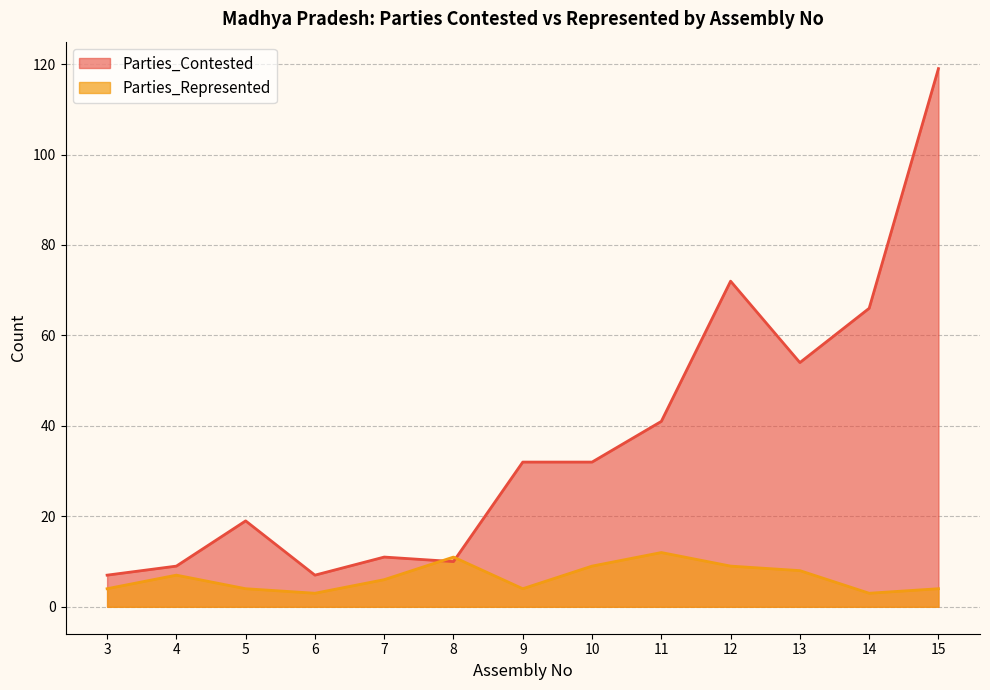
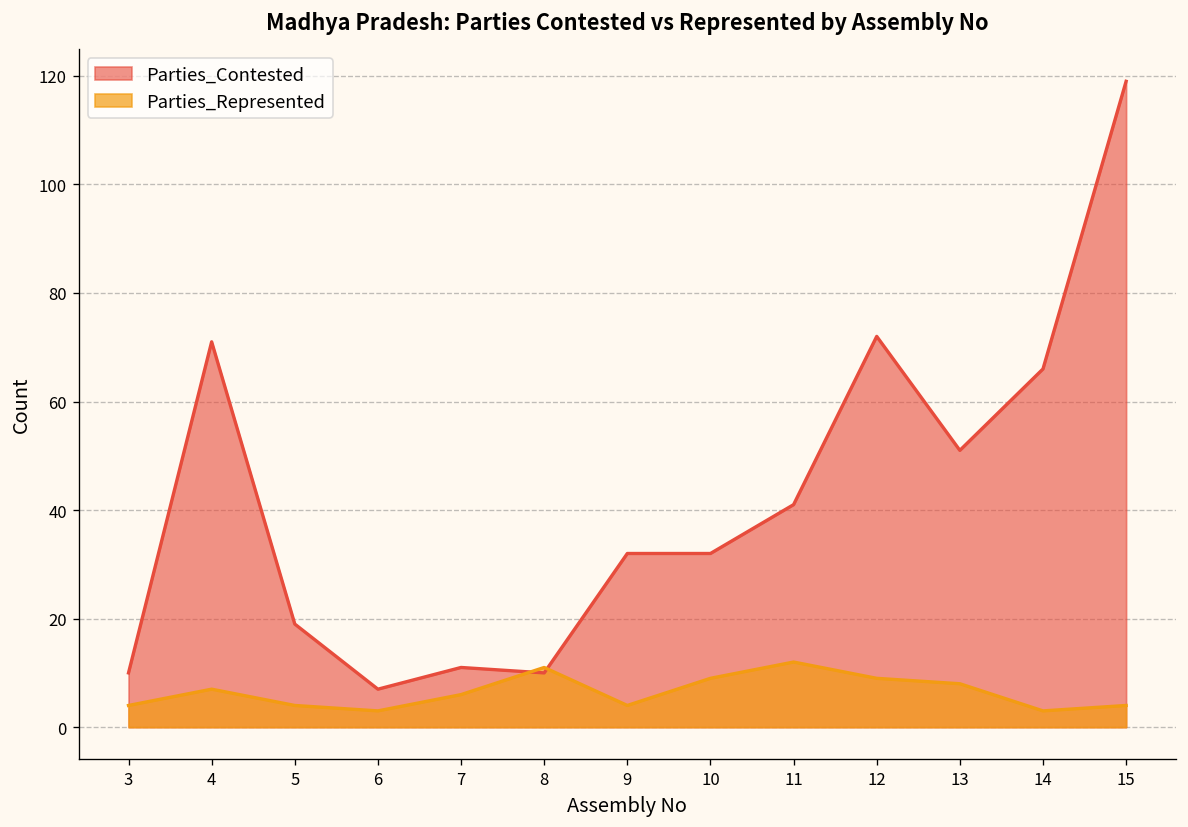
  {
    "Parties_Contested": {
-     "3": 7,
-     "4": 9,
+     "3": 10,
+     "4": 71,
      "5": 19,
      "6": 7,
      "7": 11,
      "8": 10,
      "9": 32,
      "10": 32,
      "11": 41,
      "12": 72,
-     "13": 54,
+     "13": 51,
      "14": 66,
      "15": 119
    },
    "Parties_Represented": {
      "3": 4,
      "4": 7,
      "5": 4,
      "6": 3,
      "7": 6,
      "8": 11,
      "9": 4,
      "10": 9,
      "11": 12,
      "12": 9,
      "13": 8,
      "14": 3,
      "15": 4
    }
  }
